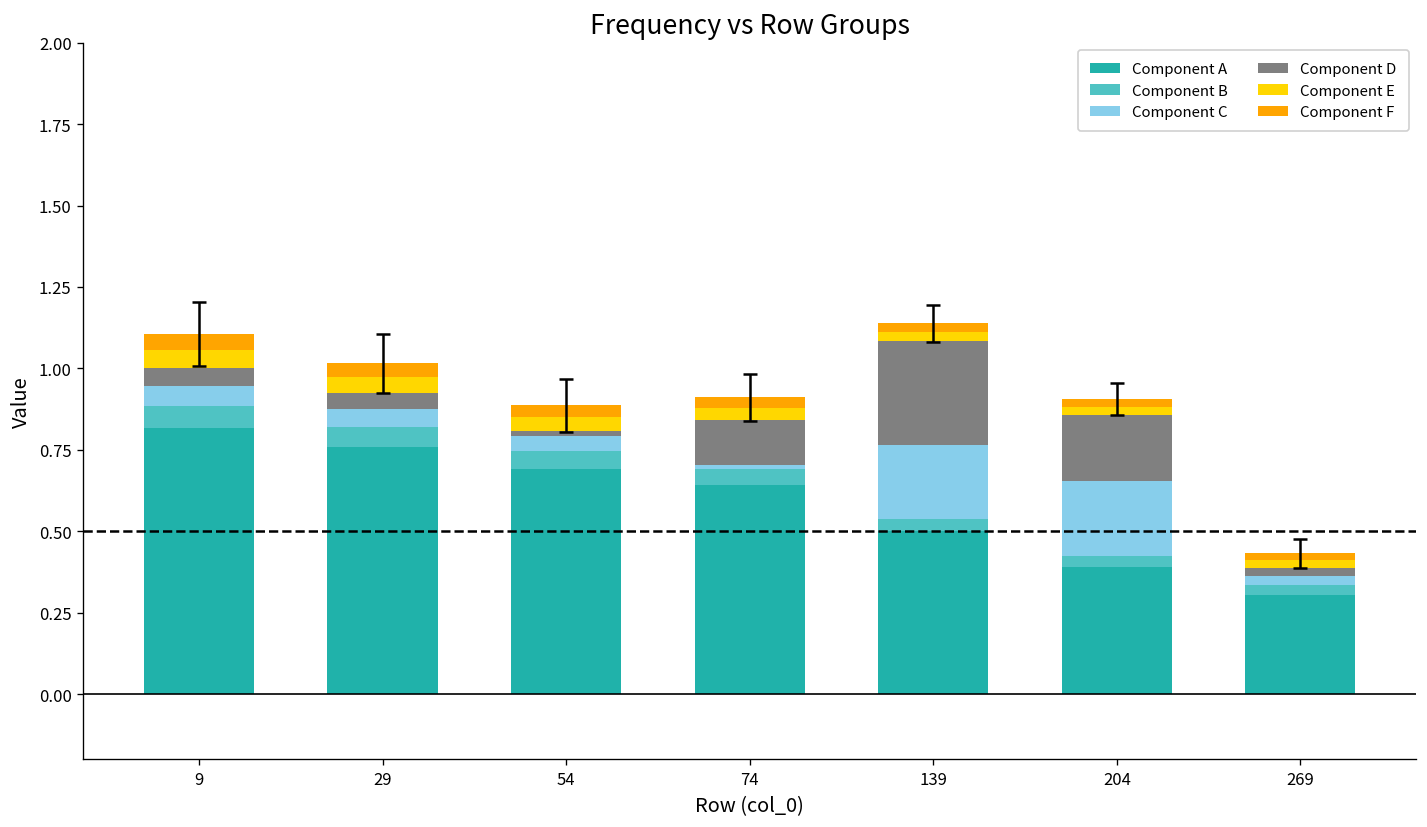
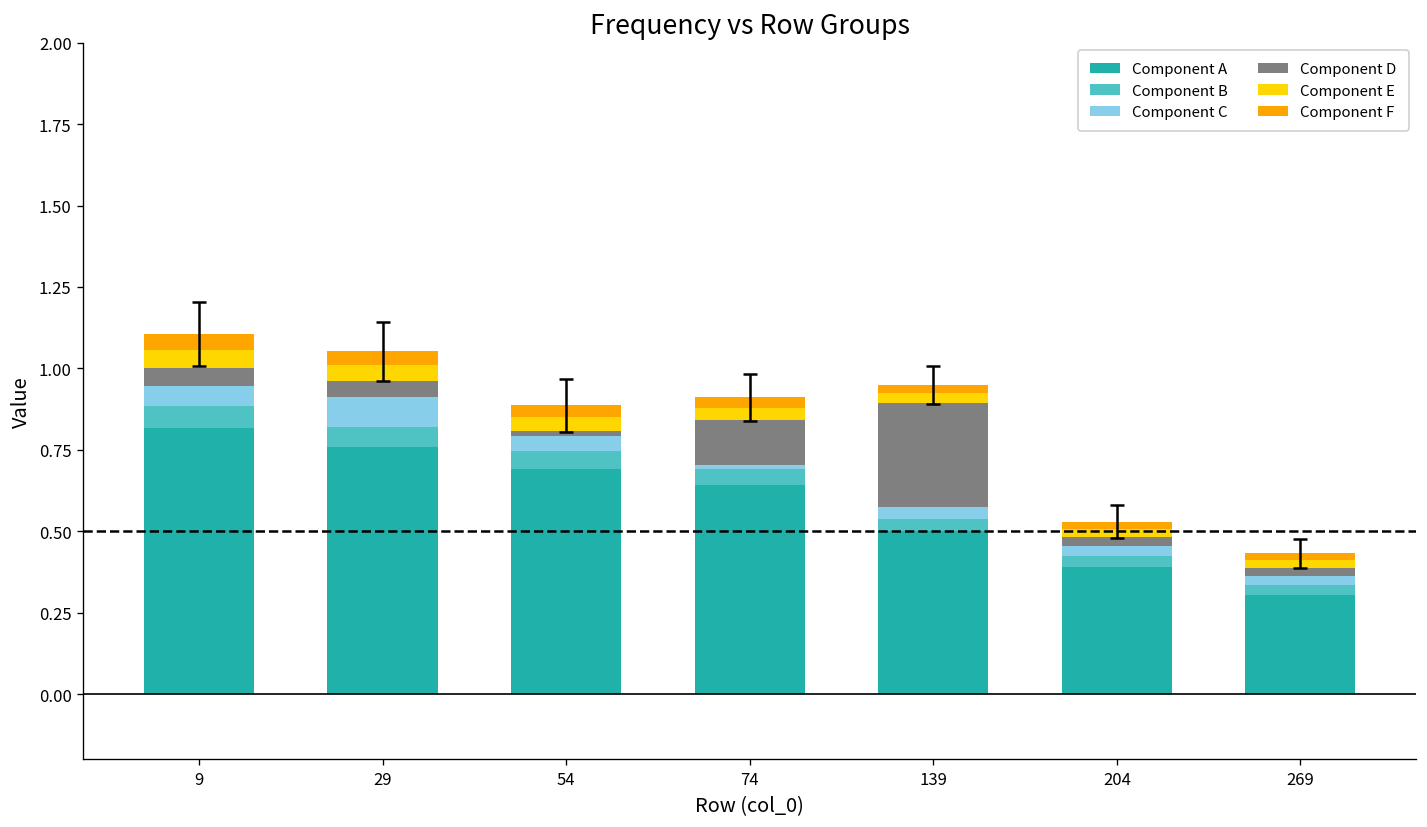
  {
    "Component C": {
      "9": 0.06,
-     "29": 0.05,
+     "29": 0.09,
      "54": 0.05,
      "74": 0.01,
-     "139": 0.22,
-     "204": 0.23,
+     "139": 0.03,
+     "204": 0.03,
      "269": 0.03
    },
    "Component D": {
      "9": 0.06,
      "29": 0.05,
      "54": 0.02,
      "74": 0.14,
      "139": 0.32,
-     "204": 0.20,
+     "204": 0.03,
      "269": 0.03
    }
  }
